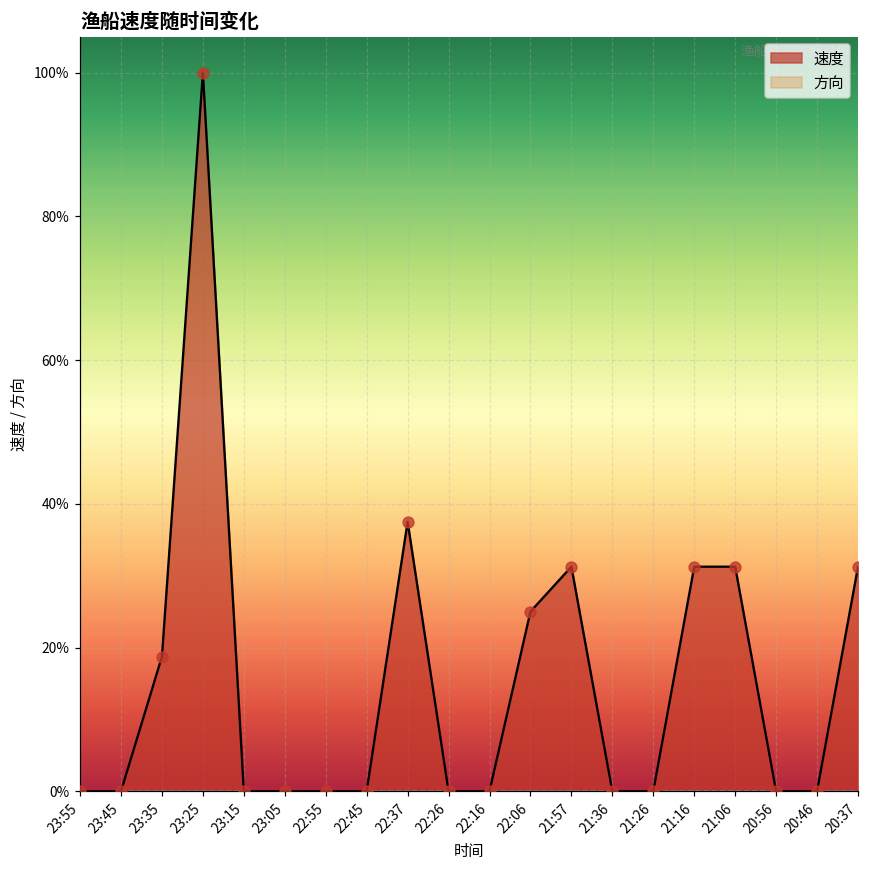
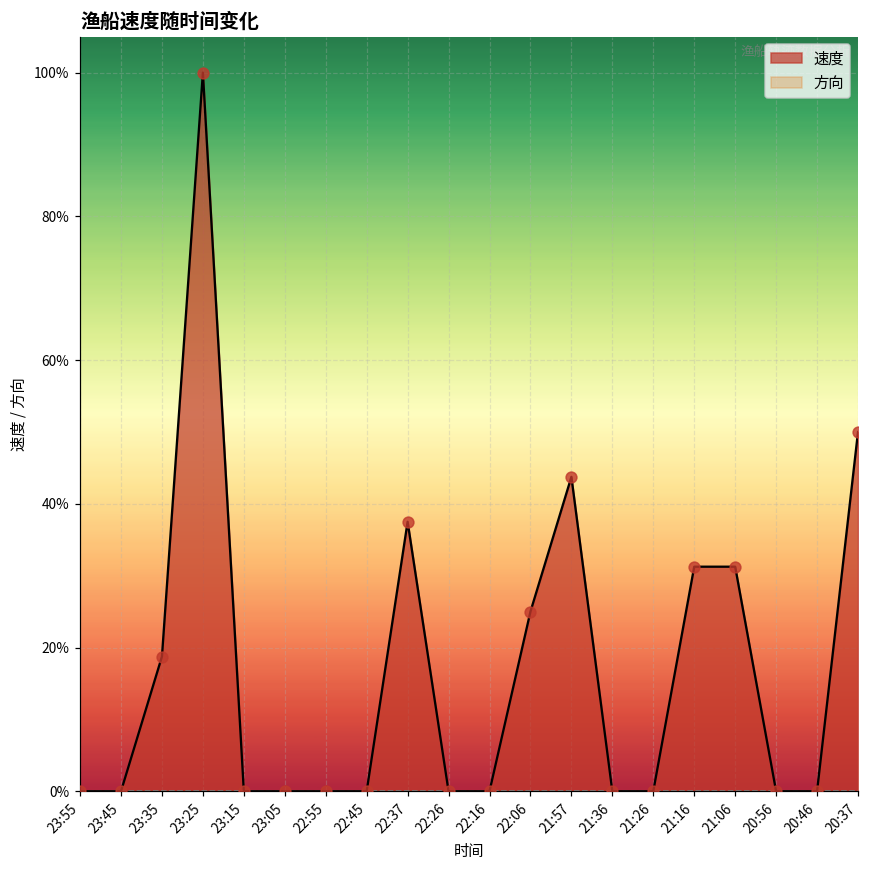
  {
    "速度": {
      "23:35": "19%",
      "23:25": "100%",
      "22:37": "38%",
      "22:06": "25%",
-     "21:57": "31%",
+     "21:57": "44%",
      "21:16": "31%",
      "21:06": "31%",
-     "20:37": "31%"
+     "20:37": "50%"
    },
    "方向": {
      "23:35": "0%",
      "23:25": "0%",
      "22:37": "0%",
      "22:06": "0%",
      "21:57": "0%",
      "21:16": "0%",
      "21:06": "0%",
      "20:37": "0%"
    }
  }
